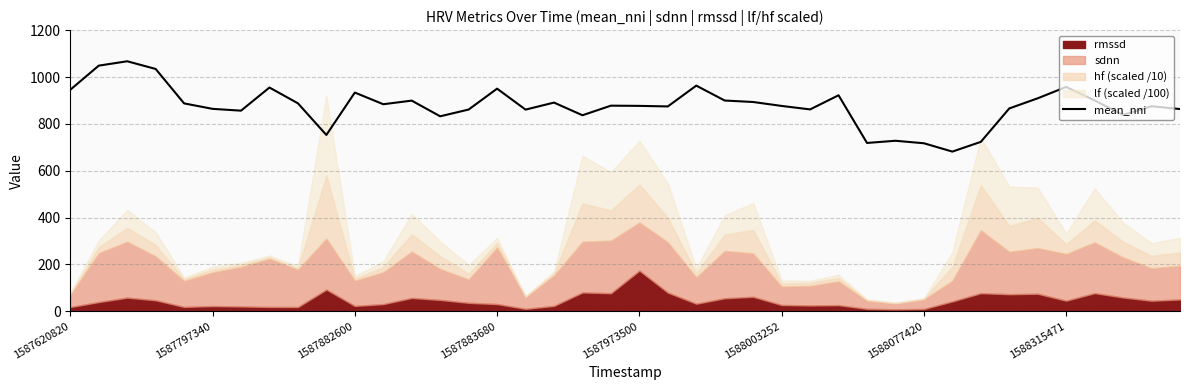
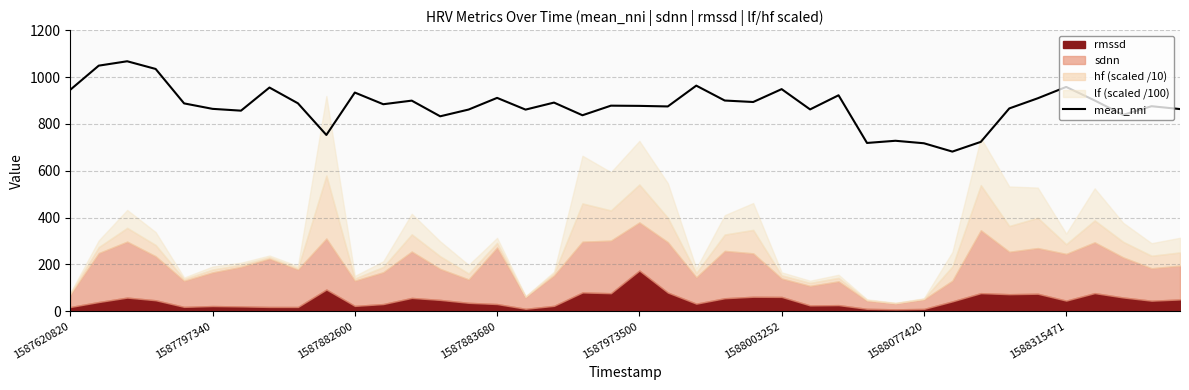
  {
    "mean_nni": {
      "1587620820": 950,
      "1587797340": 860,
      "1587882600": 930,
-     "1587883680": 950,
+     "1587883680": 910,
      "1587973500": 880,
-     "1588003252": 880,
+     "1588003252": 950,
      "1588077420": 720
    },
    "rmssd": {
      "1587620820": 20,
      "1587797340": 20,
      "1587882600": 20,
      "1587883680": 30,
      "1587973500": 170,
-     "1588003252": 30,
+     "1588003252": 60,
      "1588315471": 50
    },
    "sdnn": {
      "1587797340": 140,
      "1587883680": 240,
      "1587973500": 210,
      "1588003252": 80,
      "1588315471": 200
    }
  }
